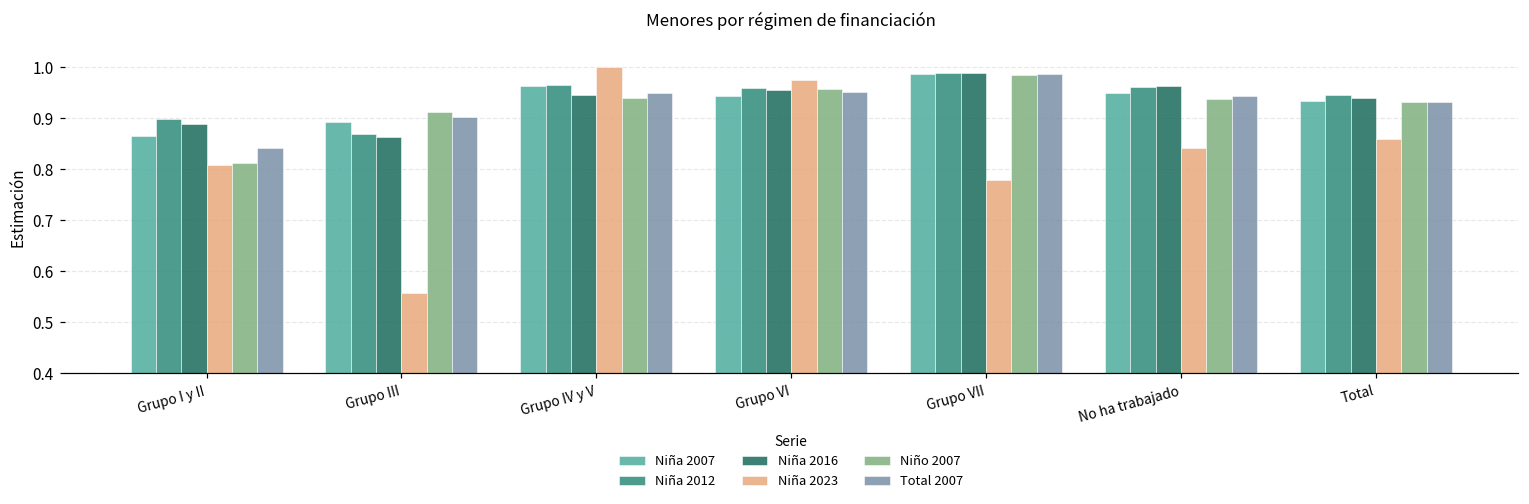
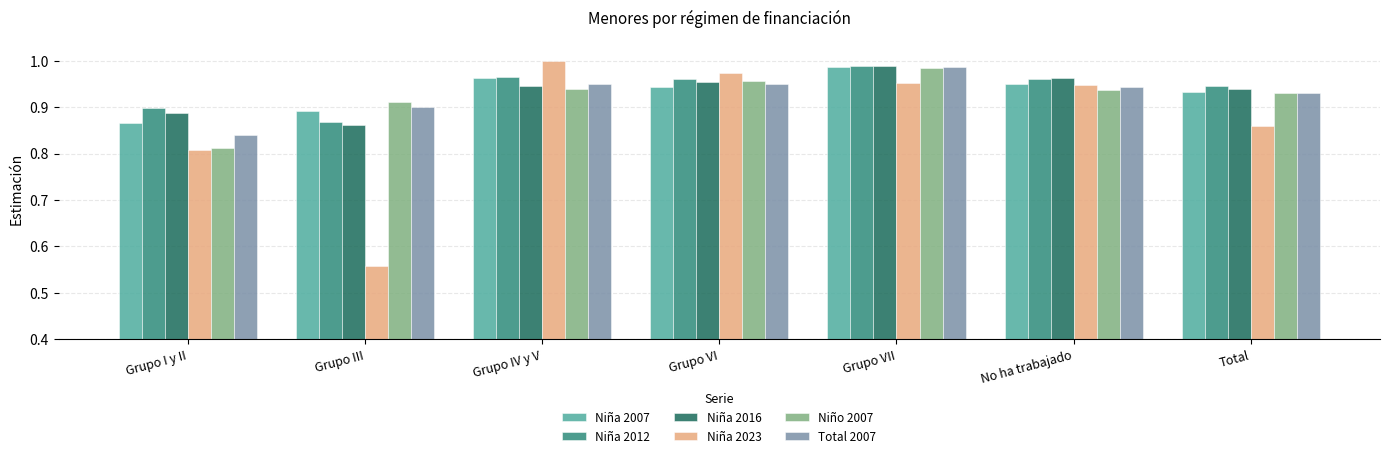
  {
    "Niña 2023": {
      "Grupo I y II": 0.81,
      "Grupo III": 0.56,
      "Grupo IV y V": 1.00,
      "Grupo VI": 0.97,
-     "Grupo VII": 0.78,
-     "No ha trabajado": 0.84,
+     "Grupo VII": 0.95,
+     "No ha trabajado": 0.95,
      "Total": 0.86
    }
  }
